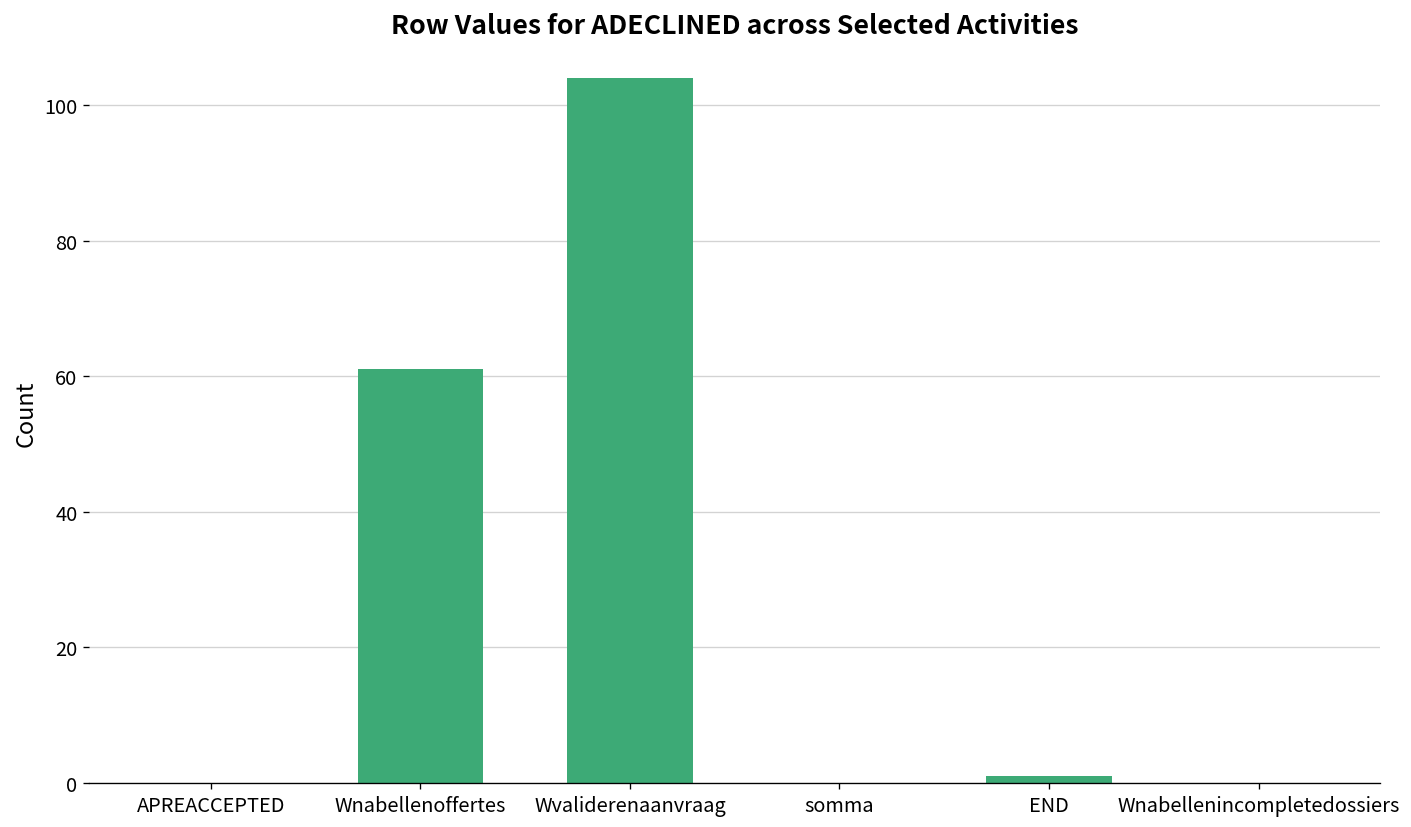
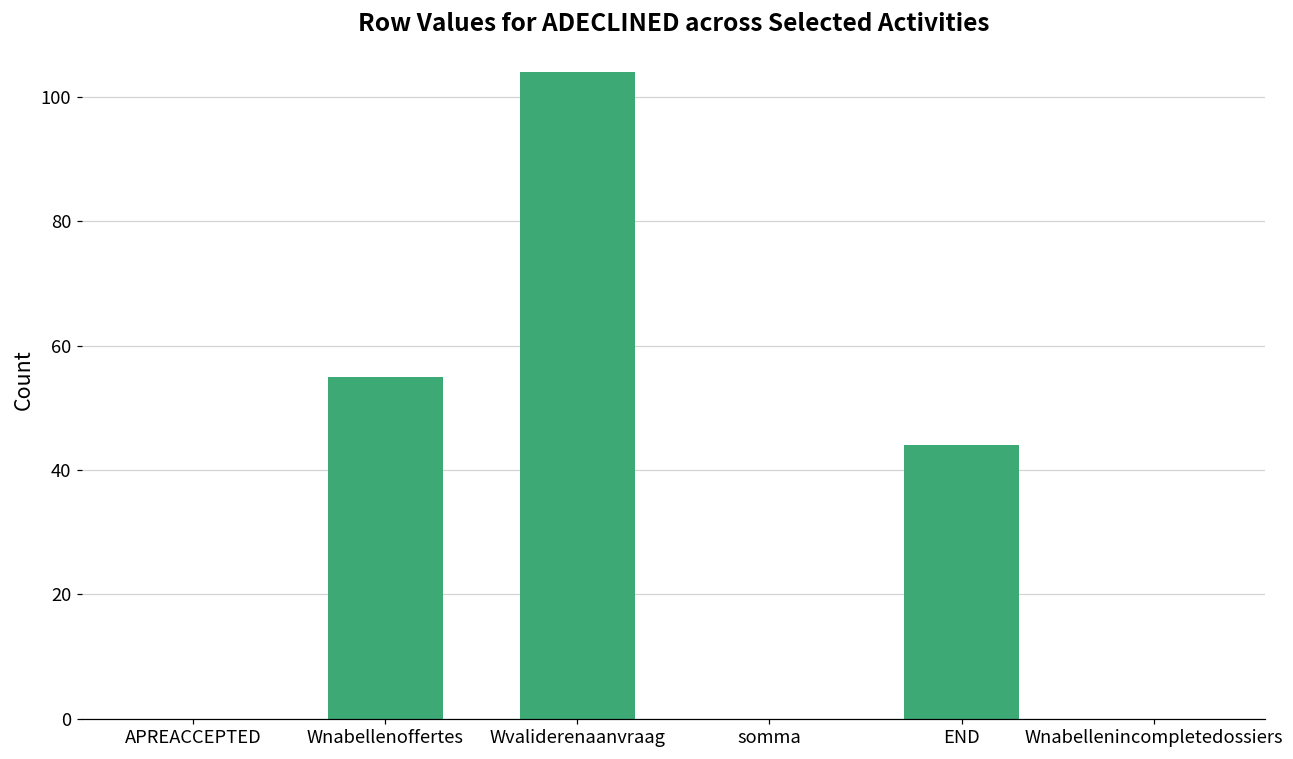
  {
    "APREACCEPTED": 0,
-   "Wnabellenoffertes": 61,
+   "Wnabellenoffertes": 55,
    "Wvaliderenaanvraag": 104,
    "somma": 0,
-   "END": 1,
+   "END": 44,
    "Wnabellenincompletedossiers": 0
  }
